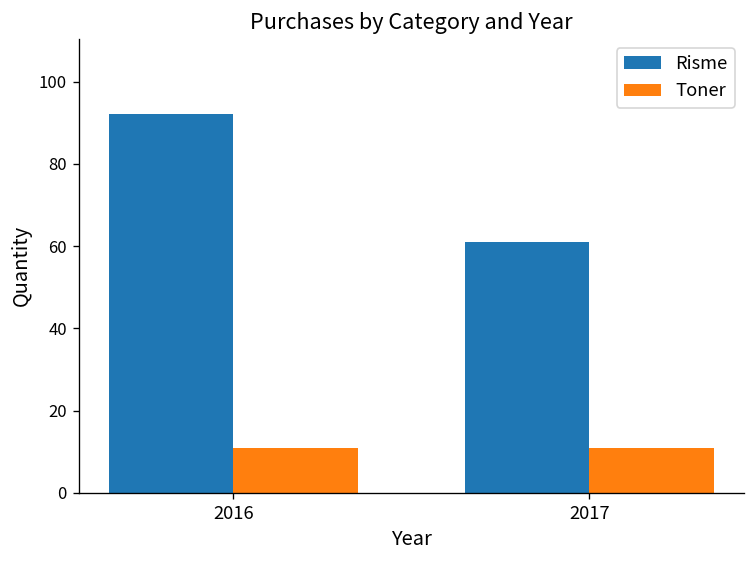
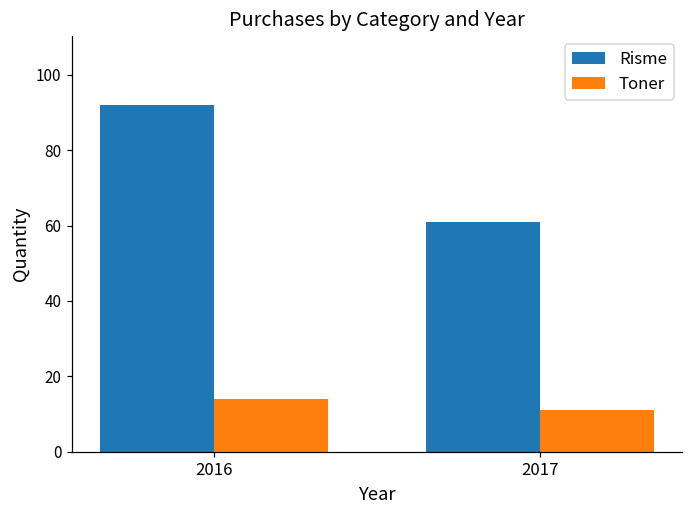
  {
    "Risme": {
      "2016": 92,
      "2017": 61
    },
    "Toner": {
-     "2016": 11,
+     "2016": 14,
      "2017": 11
    }
  }
